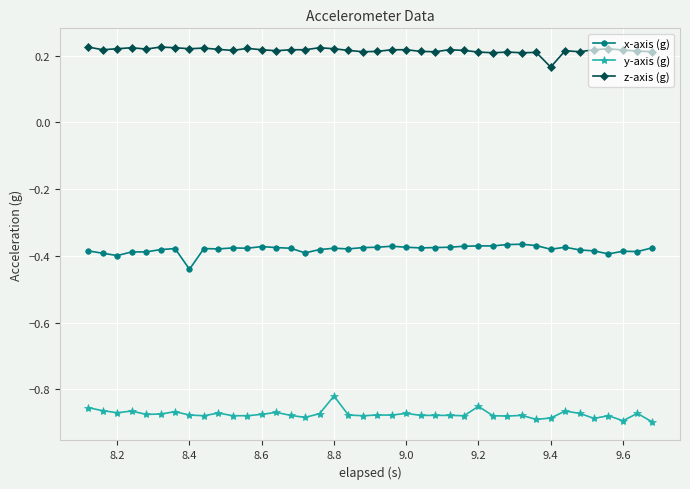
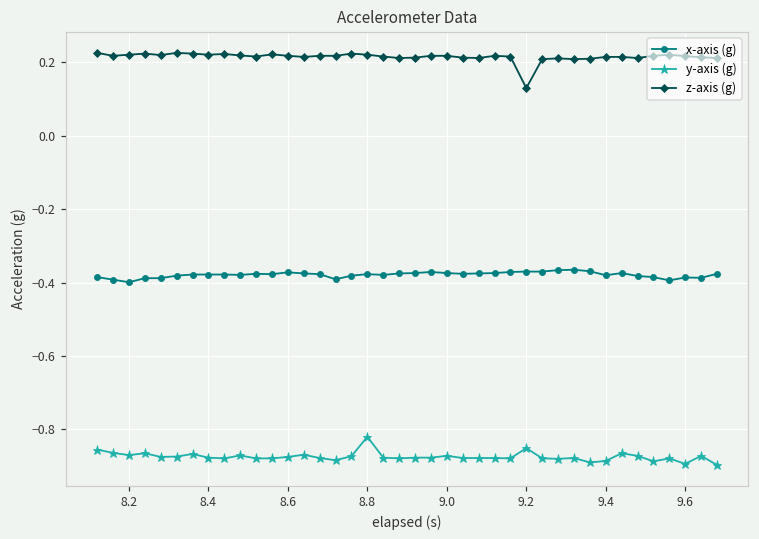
  {
    "x-axis (g)": {
      "8.2": -0.40,
-     "8.4": -0.44,
+     "8.4": -0.38,
      "8.6": -0.37,
      "8.8": -0.38,
      "9.0": -0.37,
      "9.2": -0.37,
      "9.4": -0.38,
      "9.6": -0.39
    },
    "y-axis (g)": {
      "8.2": -0.87,
      "8.4": -0.88,
      "8.6": -0.88,
      "8.8": -0.82,
      "9.0": -0.87,
      "9.2": -0.85,
      "9.4": -0.89,
      "9.6": -0.89
    },
    "z-axis (g)": {
      "8.2": 0.22,
      "8.4": 0.22,
      "8.6": 0.22,
      "8.8": 0.22,
      "9.0": 0.22,
-     "9.2": 0.21,
-     "9.4": 0.17
+     "9.2": 0.13,
+     "9.4": 0.22
    }
  }
